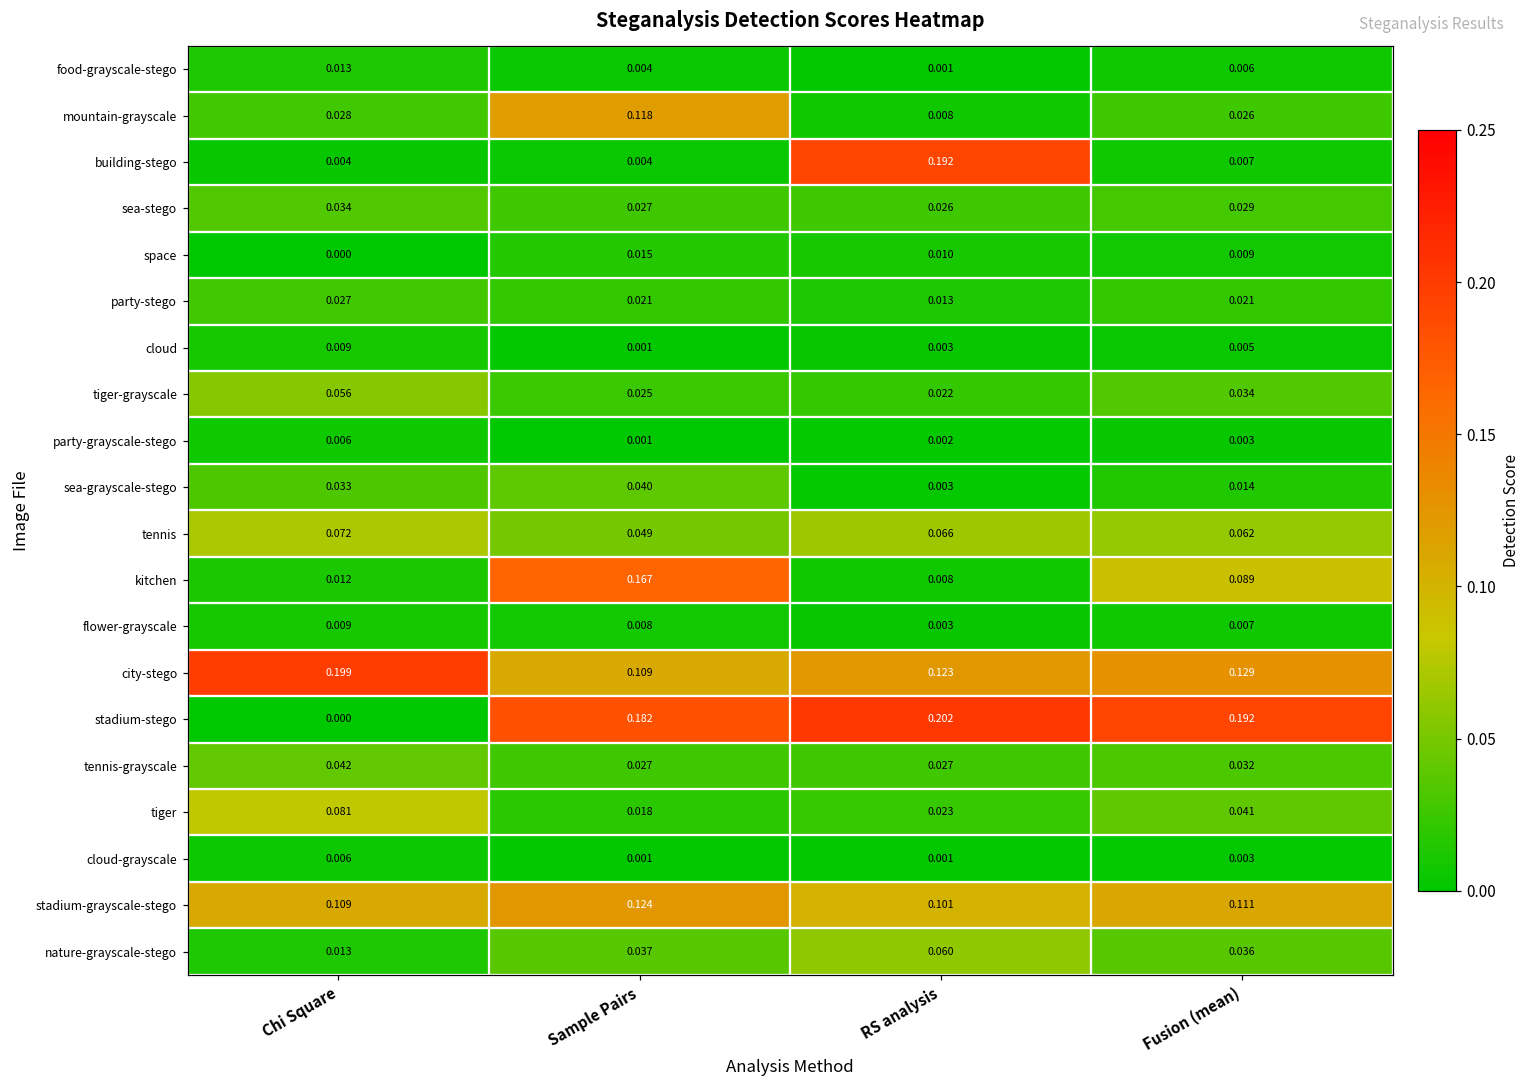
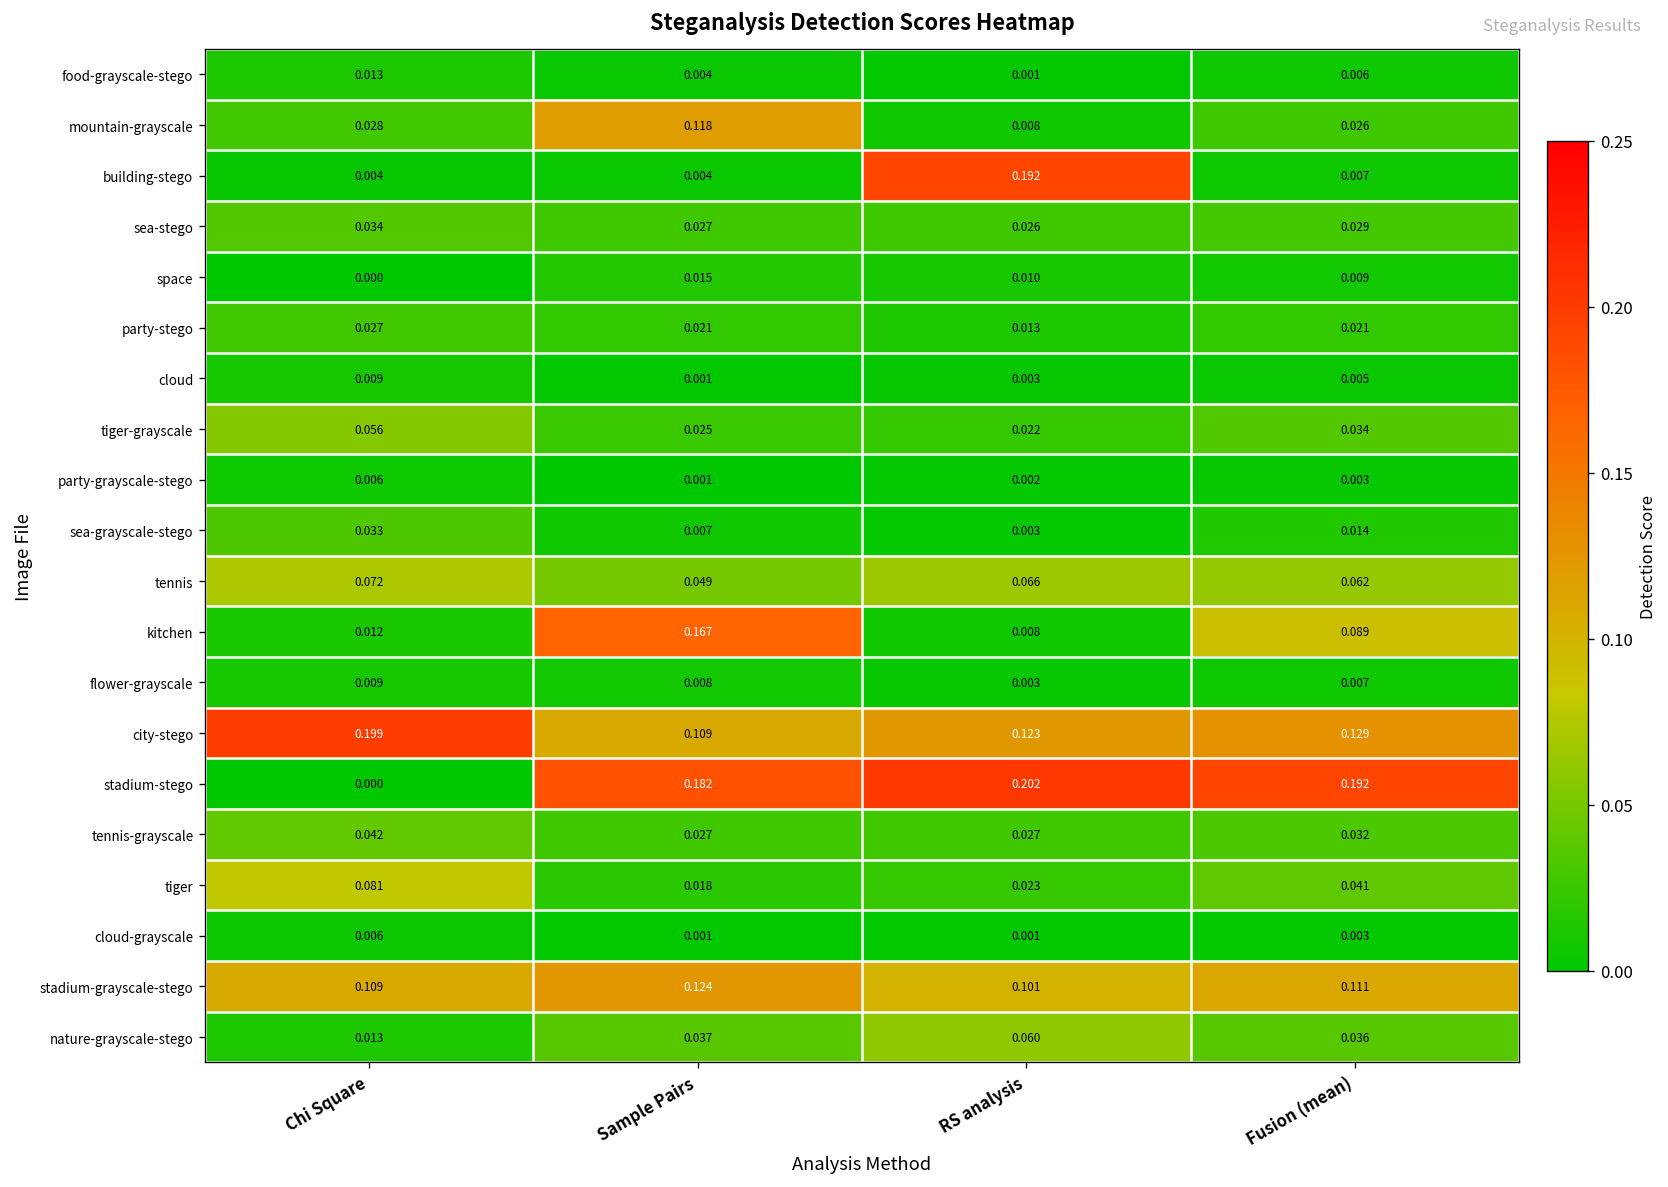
  {
    "food-grayscale-stego": {
      "Chi Square": 0.013,
      "Sample Pairs": 0.004,
      "RS analysis": 0.001,
      "Fusion (mean)": 0.006
    },
    "mountain-grayscale": {
      "Chi Square": 0.028,
      "Sample Pairs": 0.118,
      "RS analysis": 0.008,
      "Fusion (mean)": 0.026
    },
    "building-stego": {
      "Chi Square": 0.004,
      "Sample Pairs": 0.004,
      "RS analysis": 0.192,
      "Fusion (mean)": 0.007
    },
    "sea-stego": {
      "Chi Square": 0.034,
      "Sample Pairs": 0.027,
      "RS analysis": 0.026,
      "Fusion (mean)": 0.029
    },
    "space": {
      "Chi Square": 0.000,
      "Sample Pairs": 0.015,
      "RS analysis": 0.010,
      "Fusion (mean)": 0.009
    },
    "party-stego": {
      "Chi Square": 0.027,
      "Sample Pairs": 0.021,
      "RS analysis": 0.013,
      "Fusion (mean)": 0.021
    },
    "cloud": {
      "Chi Square": 0.009,
      "Sample Pairs": 0.001,
      "RS analysis": 0.003,
      "Fusion (mean)": 0.005
    },
    "tiger-grayscale": {
      "Chi Square": 0.056,
      "Sample Pairs": 0.025,
      "RS analysis": 0.022,
      "Fusion (mean)": 0.034
    },
    "party-grayscale-stego": {
      "Chi Square": 0.006,
      "Sample Pairs": 0.001,
      "RS analysis": 0.002,
      "Fusion (mean)": 0.003
    },
    "sea-grayscale-stego": {
      "Chi Square": 0.033,
-     "Sample Pairs": 0.040,
+     "Sample Pairs": 0.007,
      "RS analysis": 0.003,
      "Fusion (mean)": 0.014
    },
    "tennis": {
      "Chi Square": 0.072,
      "Sample Pairs": 0.049,
      "RS analysis": 0.066,
      "Fusion (mean)": 0.062
    },
    "kitchen": {
      "Chi Square": 0.012,
      "Sample Pairs": 0.167,
      "RS analysis": 0.008,
      "Fusion (mean)": 0.089
    },
    "flower-grayscale": {
      "Chi Square": 0.009,
      "Sample Pairs": 0.008,
      "RS analysis": 0.003,
      "Fusion (mean)": 0.007
    },
    "city-stego": {
      "Chi Square": 0.199,
      "Sample Pairs": 0.109,
      "RS analysis": 0.123,
      "Fusion (mean)": 0.129
    },
    "stadium-stego": {
      "Chi Square": 0.000,
      "Sample Pairs": 0.182,
      "RS analysis": 0.202,
      "Fusion (mean)": 0.192
    },
    "tennis-grayscale": {
      "Chi Square": 0.042,
      "Sample Pairs": 0.027,
      "RS analysis": 0.027,
      "Fusion (mean)": 0.032
    },
    "tiger": {
      "Chi Square": 0.081,
      "Sample Pairs": 0.018,
      "RS analysis": 0.023,
      "Fusion (mean)": 0.041
    },
    "cloud-grayscale": {
      "Chi Square": 0.006,
      "Sample Pairs": 0.001,
      "RS analysis": 0.001,
      "Fusion (mean)": 0.003
    },
    "stadium-grayscale-stego": {
      "Chi Square": 0.109,
      "Sample Pairs": 0.124,
      "RS analysis": 0.101,
      "Fusion (mean)": 0.111
    },
    "nature-grayscale-stego": {
      "Chi Square": 0.013,
      "Sample Pairs": 0.037,
      "RS analysis": 0.060,
      "Fusion (mean)": 0.036
    }
  }
